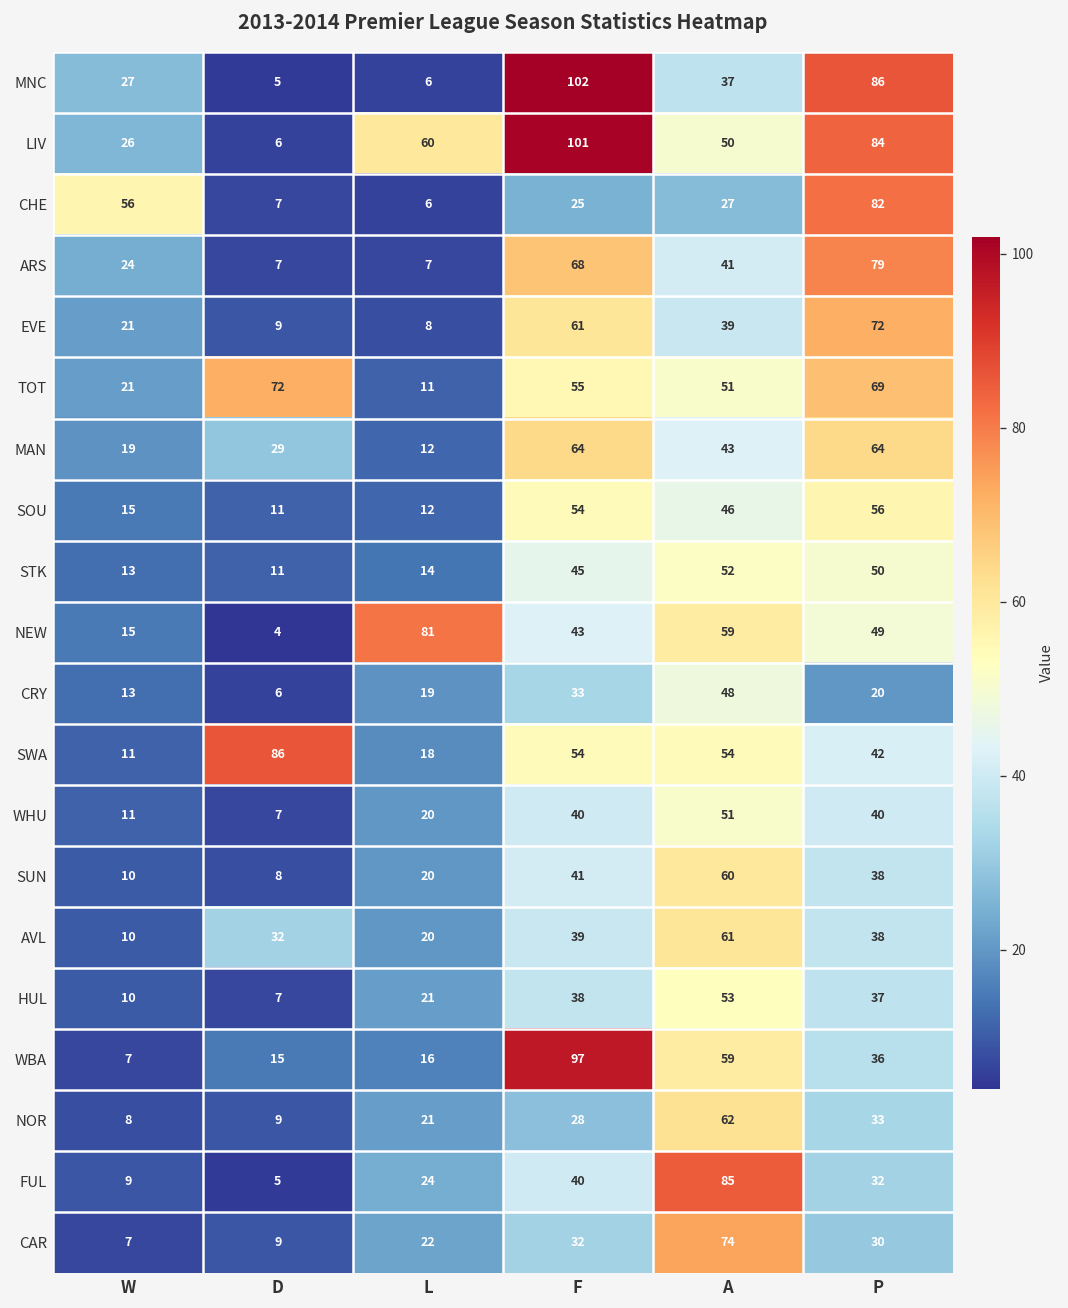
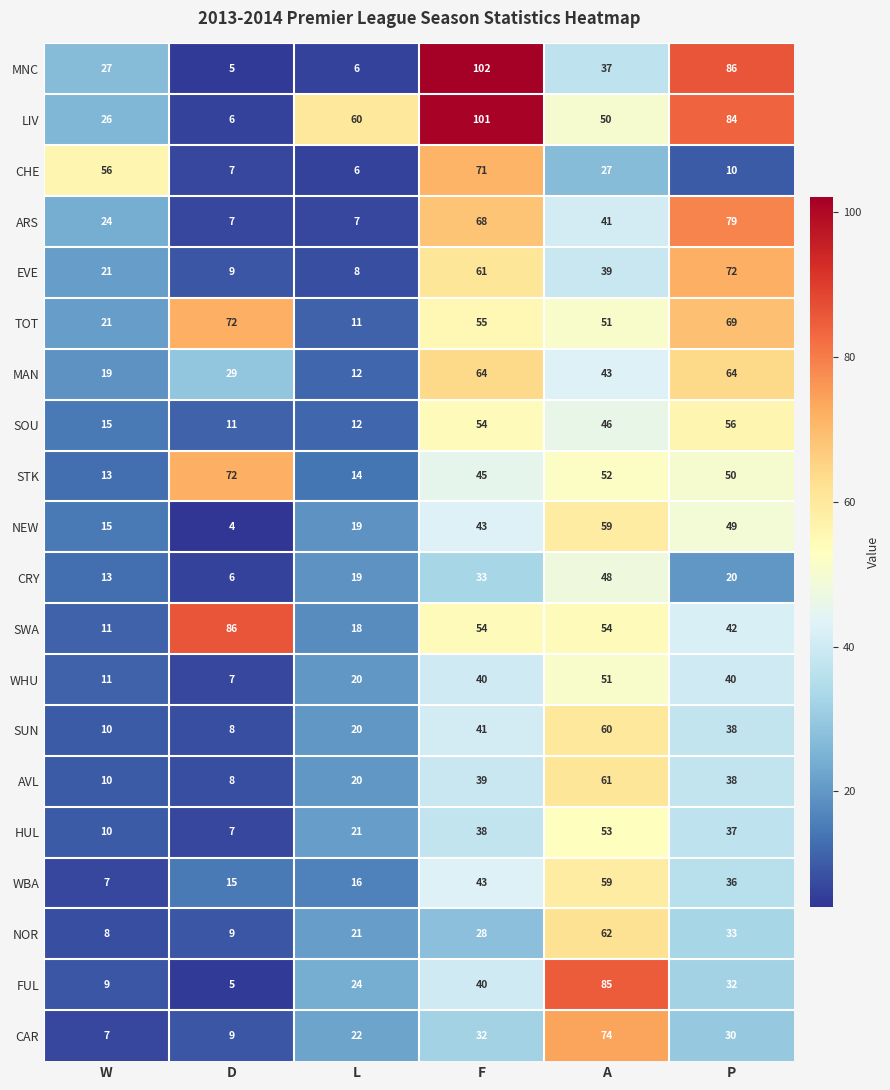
  {
    "MNC": {
      "W": 27,
      "D": 5,
      "L": 6,
      "F": 102,
      "A": 37,
      "P": 86
    },
    "LIV": {
      "W": 26,
      "D": 6,
      "L": 60,
      "F": 101,
      "A": 50,
      "P": 84
    },
    "CHE": {
      "W": 56,
      "D": 7,
      "L": 6,
-     "F": 25,
+     "F": 71,
      "A": 27,
-     "P": 82
+     "P": 10
    },
    "ARS": {
      "W": 24,
      "D": 7,
      "L": 7,
      "F": 68,
      "A": 41,
      "P": 79
    },
    "EVE": {
      "W": 21,
      "D": 9,
      "L": 8,
      "F": 61,
      "A": 39,
      "P": 72
    },
    "TOT": {
      "W": 21,
      "D": 72,
      "L": 11,
      "F": 55,
      "A": 51,
      "P": 69
    },
    "MAN": {
      "W": 19,
      "D": 29,
      "L": 12,
      "F": 64,
      "A": 43,
      "P": 64
    },
    "SOU": {
      "W": 15,
      "D": 11,
      "L": 12,
      "F": 54,
      "A": 46,
      "P": 56
    },
    "STK": {
      "W": 13,
-     "D": 11,
+     "D": 72,
      "L": 14,
      "F": 45,
      "A": 52,
      "P": 50
    },
    "NEW": {
      "W": 15,
      "D": 4,
-     "L": 81,
+     "L": 19,
      "F": 43,
      "A": 59,
      "P": 49
    },
    "CRY": {
      "W": 13,
      "D": 6,
      "L": 19,
      "F": 33,
      "A": 48,
      "P": 20
    },
    "SWA": {
      "W": 11,
      "D": 86,
      "L": 18,
      "F": 54,
      "A": 54,
      "P": 42
    },
    "WHU": {
      "W": 11,
      "D": 7,
      "L": 20,
      "F": 40,
      "A": 51,
      "P": 40
    },
    "SUN": {
      "W": 10,
      "D": 8,
      "L": 20,
      "F": 41,
      "A": 60,
      "P": 38
    },
    "AVL": {
      "W": 10,
-     "D": 32,
+     "D": 8,
      "L": 20,
      "F": 39,
      "A": 61,
      "P": 38
    },
    "HUL": {
      "W": 10,
      "D": 7,
      "L": 21,
      "F": 38,
      "A": 53,
      "P": 37
    },
    "WBA": {
      "W": 7,
      "D": 15,
      "L": 16,
-     "F": 97,
+     "F": 43,
      "A": 59,
      "P": 36
    },
    "NOR": {
      "W": 8,
      "D": 9,
      "L": 21,
      "F": 28,
      "A": 62,
      "P": 33
    },
    "FUL": {
      "W": 9,
      "D": 5,
      "L": 24,
      "F": 40,
      "A": 85,
      "P": 32
    },
    "CAR": {
      "W": 7,
      "D": 9,
      "L": 22,
      "F": 32,
      "A": 74,
      "P": 30
    }
  }
